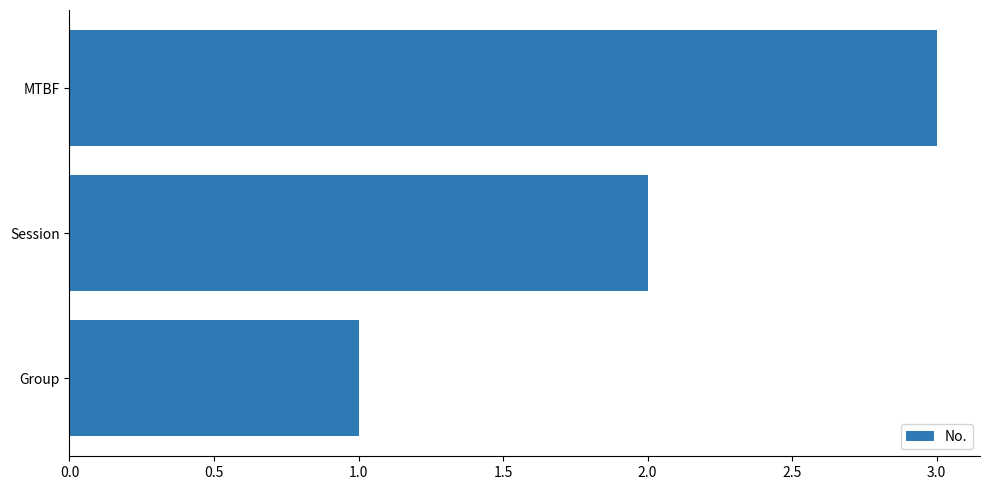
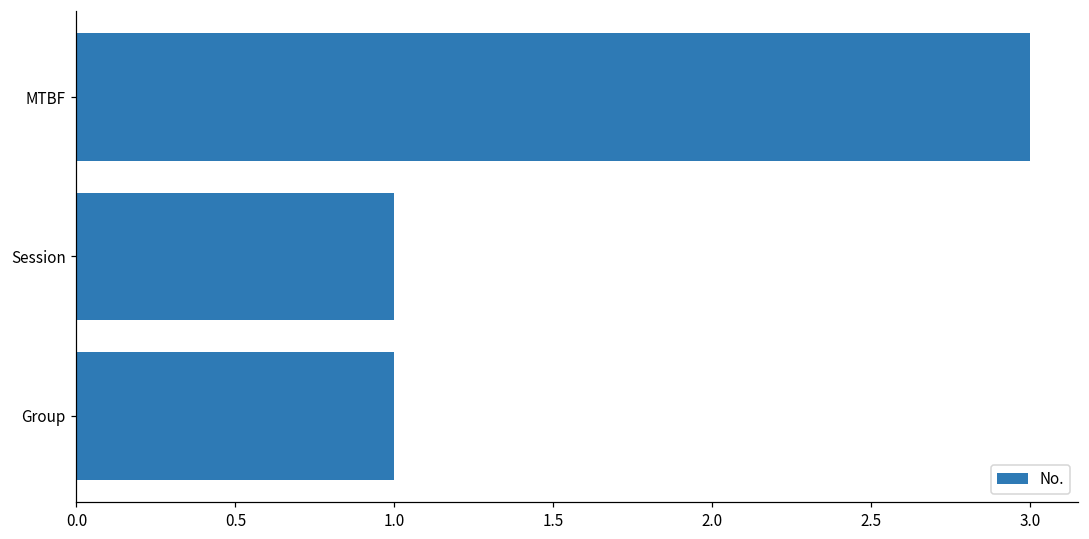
  {
    "MTBF": 3,
-   "Session": 2,
+   "Session": 1,
    "Group": 1
  }
